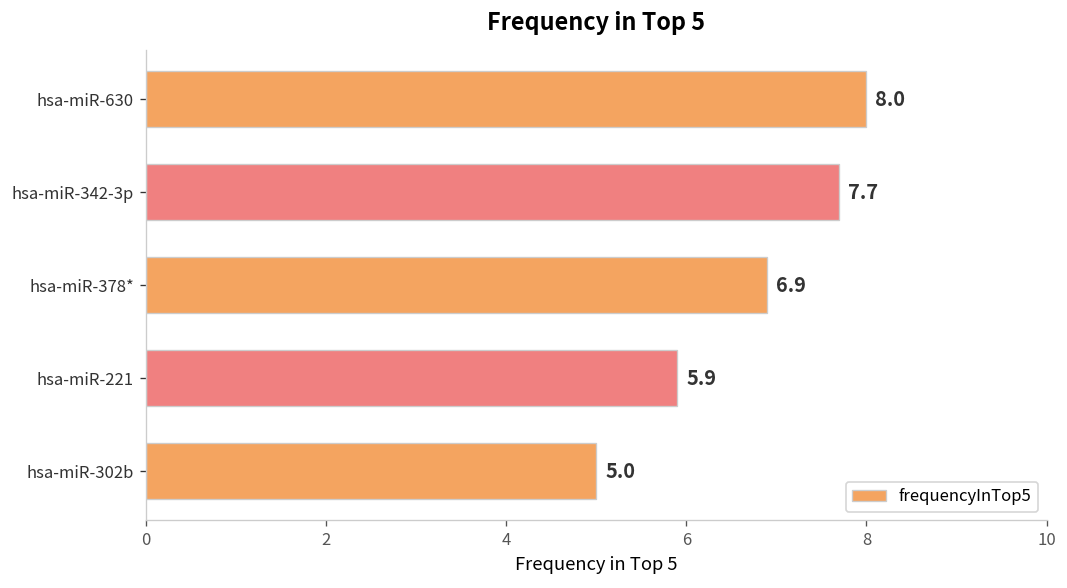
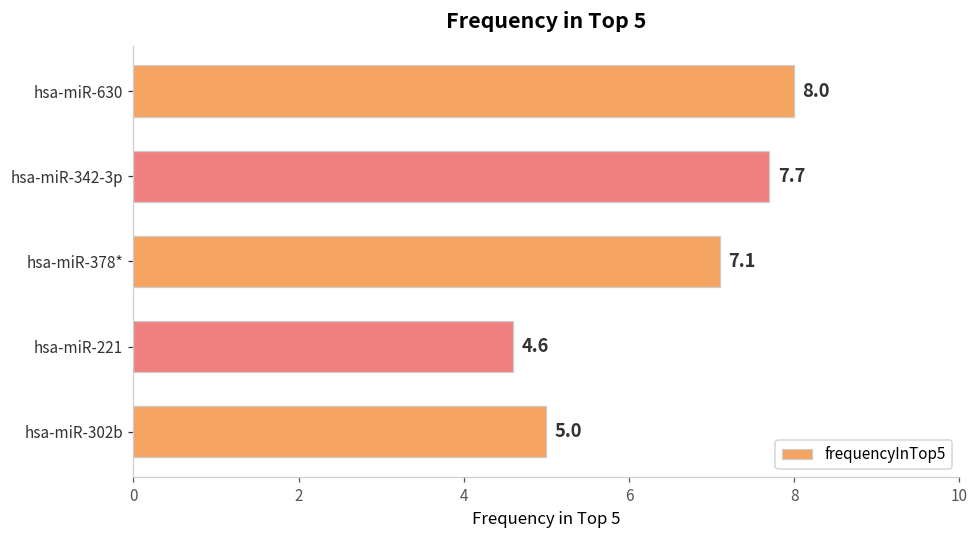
  {
    "hsa-miR-630": 8.0,
    "hsa-miR-342-3p": 7.7,
-   "hsa-miR-378*": 6.9,
-   "hsa-miR-221": 5.9,
+   "hsa-miR-378*": 7.1,
+   "hsa-miR-221": 4.6,
    "hsa-miR-302b": 5.0
  }
